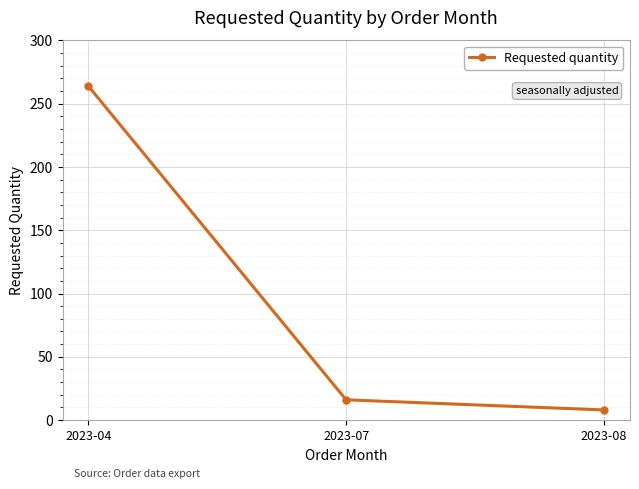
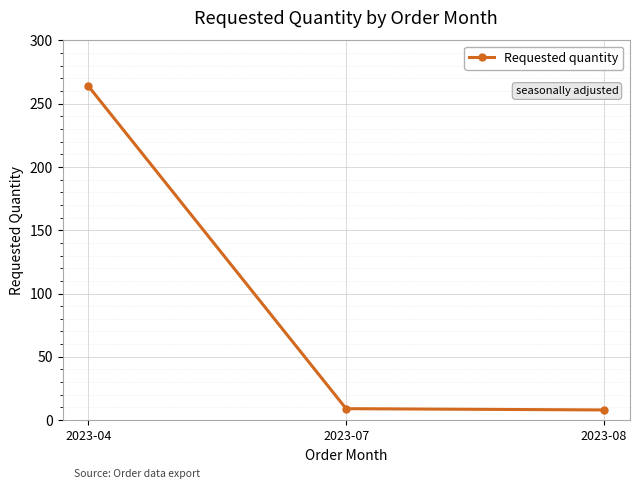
  {
    "2023-04": 264,
-   "2023-07": 16,
+   "2023-07": 9,
    "2023-08": 8
  }
